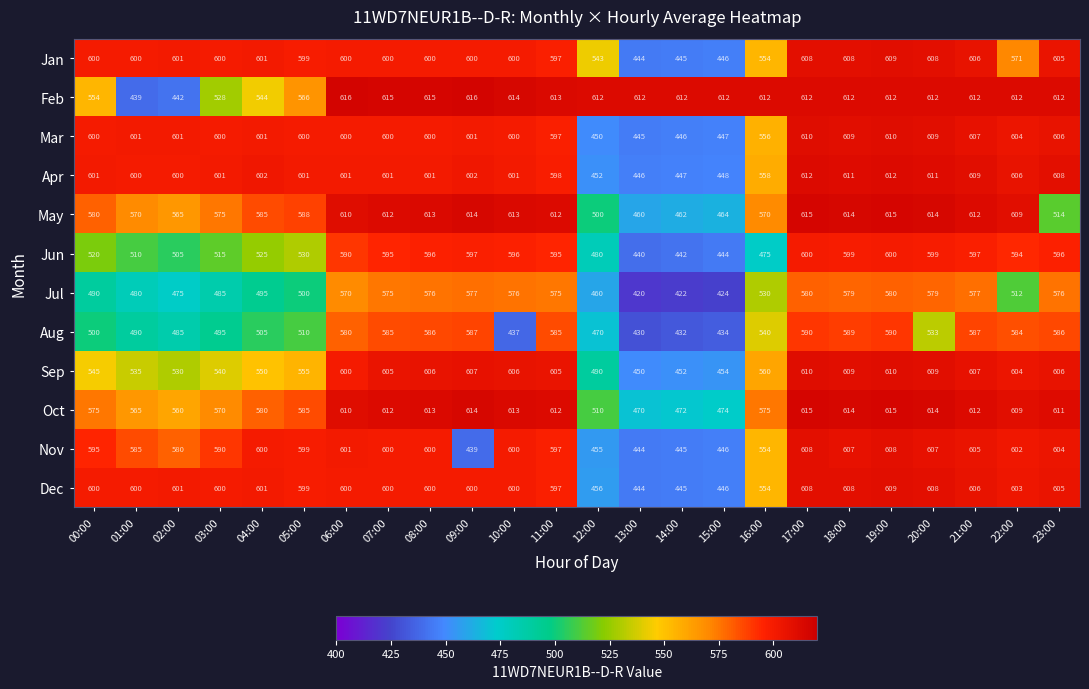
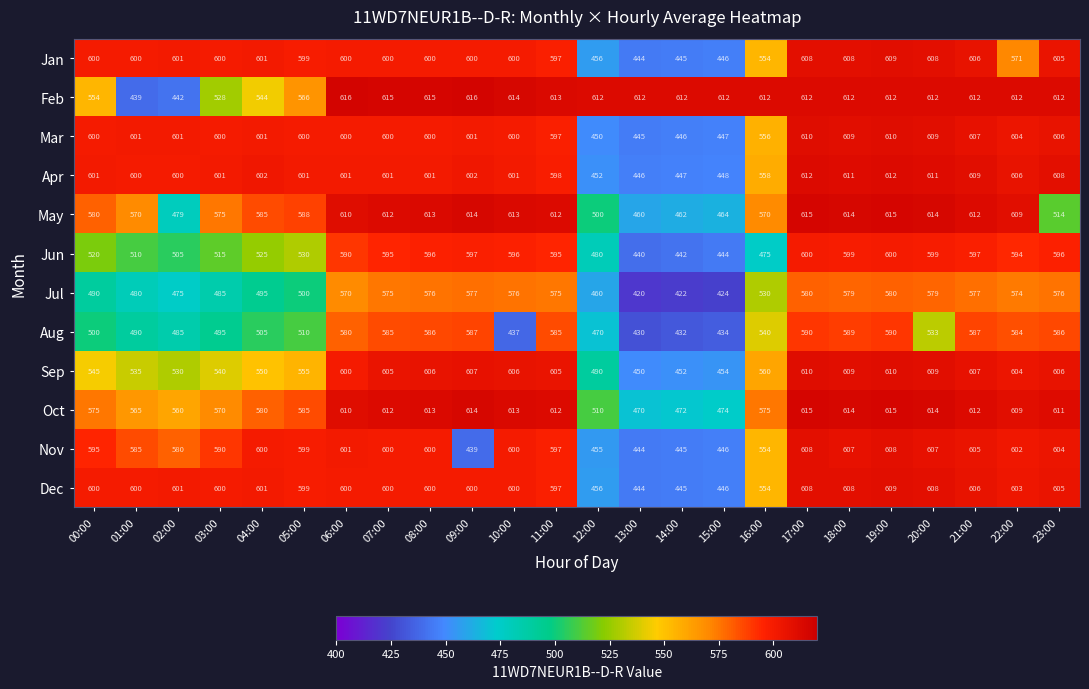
  {
    "Jan": {
      "00:00": 600,
      "01:00": 600,
      "02:00": 601,
      "03:00": 600,
      "04:00": 601,
      "05:00": 599,
      "06:00": 600,
      "07:00": 600,
      "08:00": 600,
      "09:00": 600,
      "10:00": 600,
      "11:00": 597,
-     "12:00": 543,
+     "12:00": 456,
      "13:00": 444,
      "14:00": 445,
      "15:00": 446,
      "16:00": 554,
      "17:00": 608,
      "18:00": 608,
      "19:00": 609,
      "20:00": 608,
      "21:00": 606,
      "22:00": 571,
      "23:00": 605
    },
    "May": {
      "00:00": 580,
      "01:00": 570,
-     "02:00": 565,
+     "02:00": 479,
      "03:00": 575,
      "04:00": 585,
      "05:00": 588,
      "06:00": 610,
      "07:00": 612,
      "08:00": 613,
      "09:00": 614,
      "10:00": 613,
      "11:00": 612,
      "12:00": 500,
      "13:00": 460,
      "14:00": 462,
      "15:00": 464,
      "16:00": 570,
      "17:00": 615,
      "18:00": 614,
      "19:00": 615,
      "20:00": 614,
      "21:00": 612,
      "22:00": 609,
      "23:00": 514
    },
    "Jul": {
      "00:00": 490,
      "01:00": 480,
      "02:00": 475,
      "03:00": 485,
      "04:00": 495,
      "05:00": 500,
      "06:00": 570,
      "07:00": 575,
      "08:00": 576,
      "09:00": 577,
      "10:00": 576,
      "11:00": 575,
      "12:00": 460,
      "13:00": 420,
      "14:00": 422,
      "15:00": 424,
      "16:00": 530,
      "17:00": 580,
      "18:00": 579,
      "19:00": 580,
      "20:00": 579,
      "21:00": 577,
-     "22:00": 512,
+     "22:00": 574,
      "23:00": 576
    }
  }
